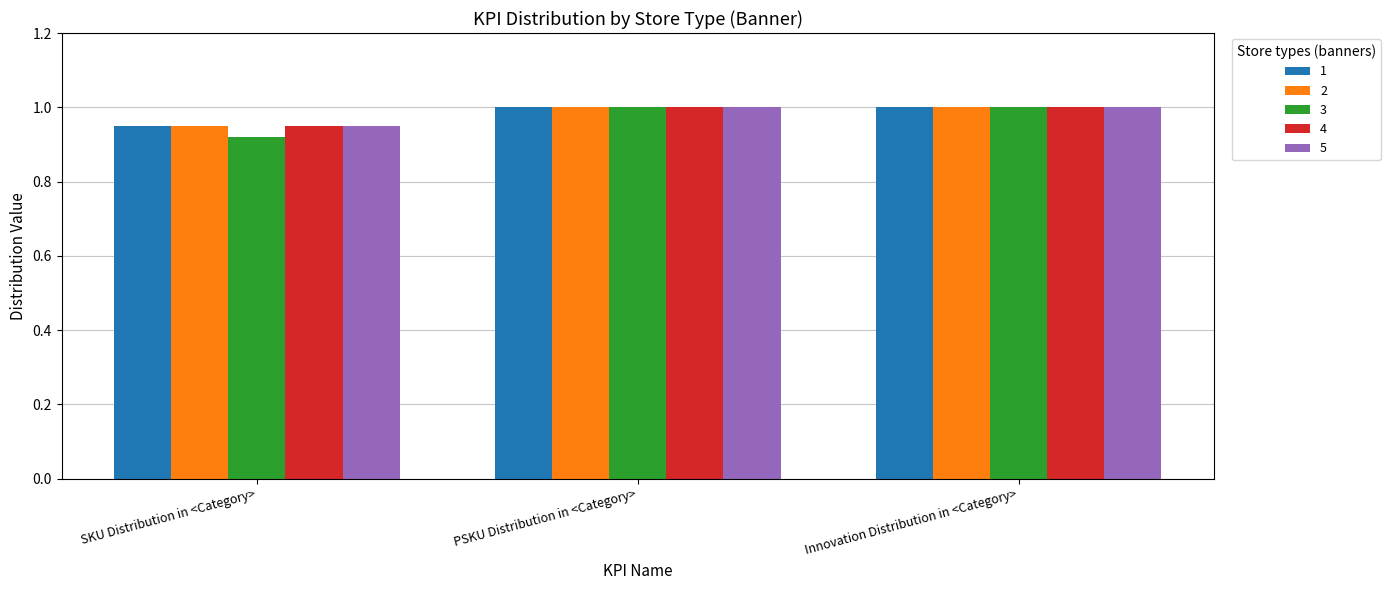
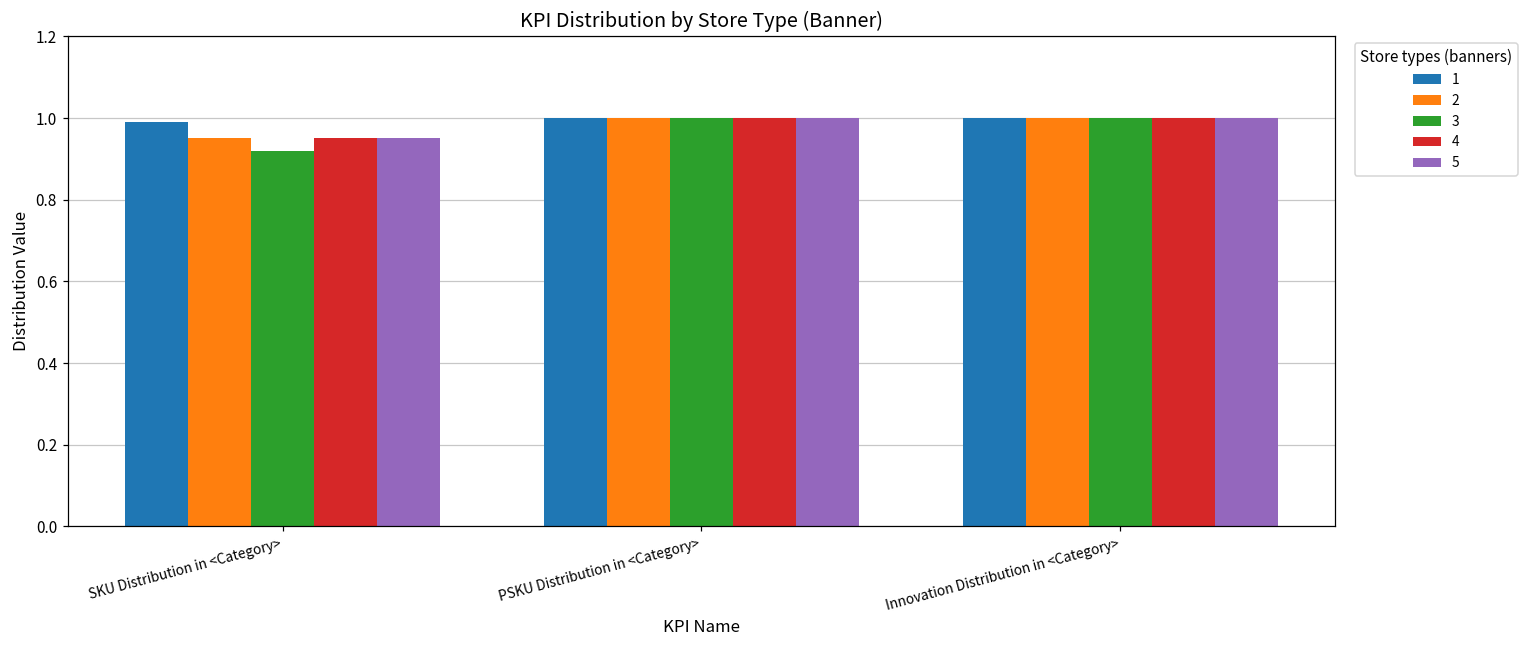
  {
    "1": {
-     "SKU Distribution in <Category>": 0.95,
+     "SKU Distribution in <Category>": 0.99,
      "PSKU Distribution in <Category>": 1.00,
      "Innovation Distribution in <Category>": 1.00
    },
    "2": {
      "SKU Distribution in <Category>": 0.95,
      "PSKU Distribution in <Category>": 1.00,
      "Innovation Distribution in <Category>": 1.00
    },
    "3": {
      "SKU Distribution in <Category>": 0.92,
      "PSKU Distribution in <Category>": 1.00,
      "Innovation Distribution in <Category>": 1.00
    },
    "4": {
      "SKU Distribution in <Category>": 0.95,
      "PSKU Distribution in <Category>": 1.00,
      "Innovation Distribution in <Category>": 1.00
    },
    "5": {
      "SKU Distribution in <Category>": 0.95,
      "PSKU Distribution in <Category>": 1.00,
      "Innovation Distribution in <Category>": 1.00
    }
  }
